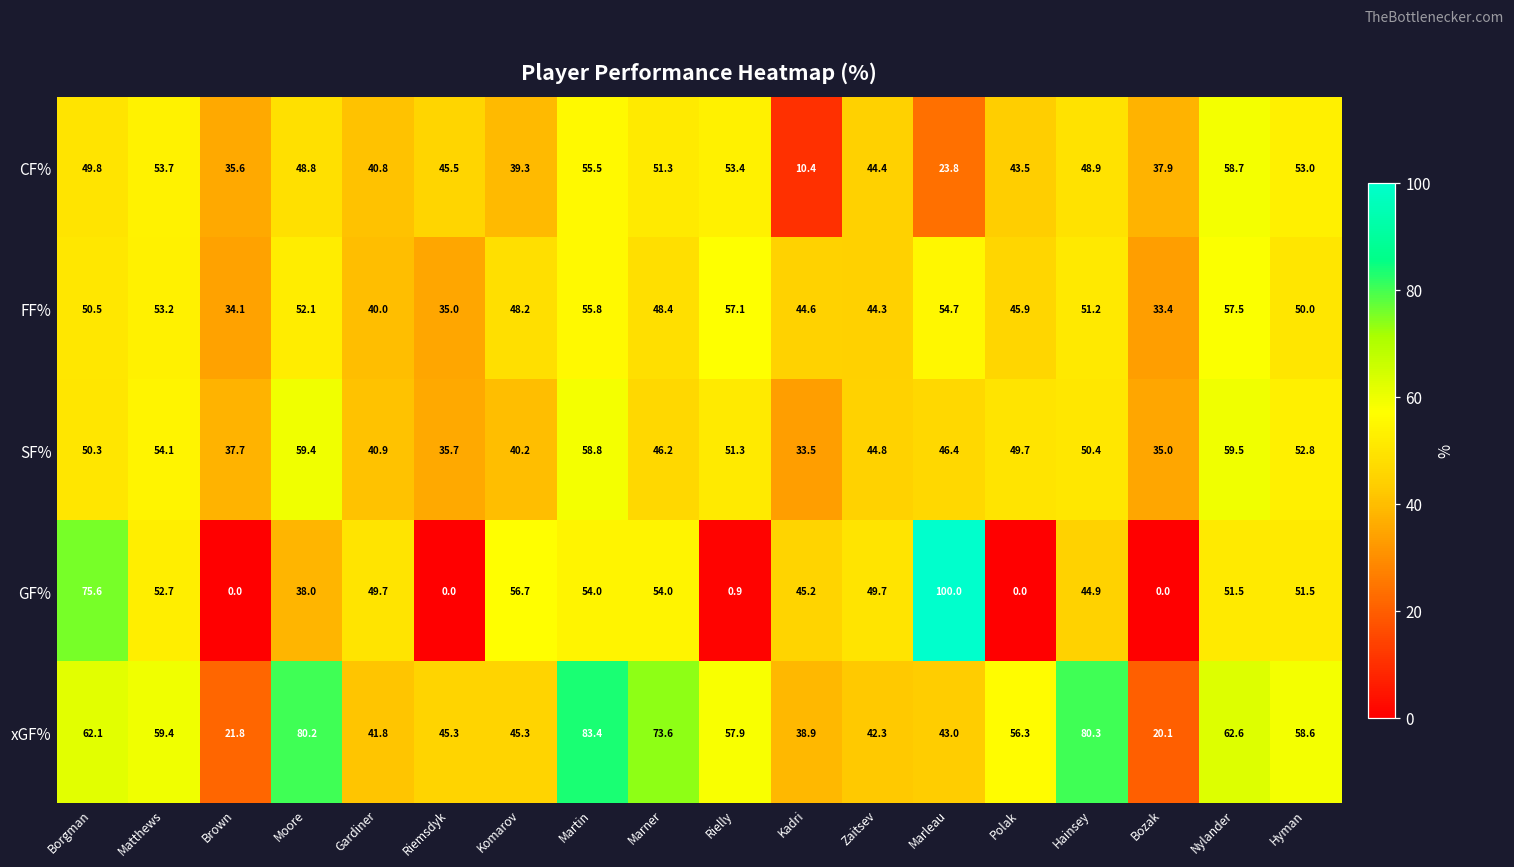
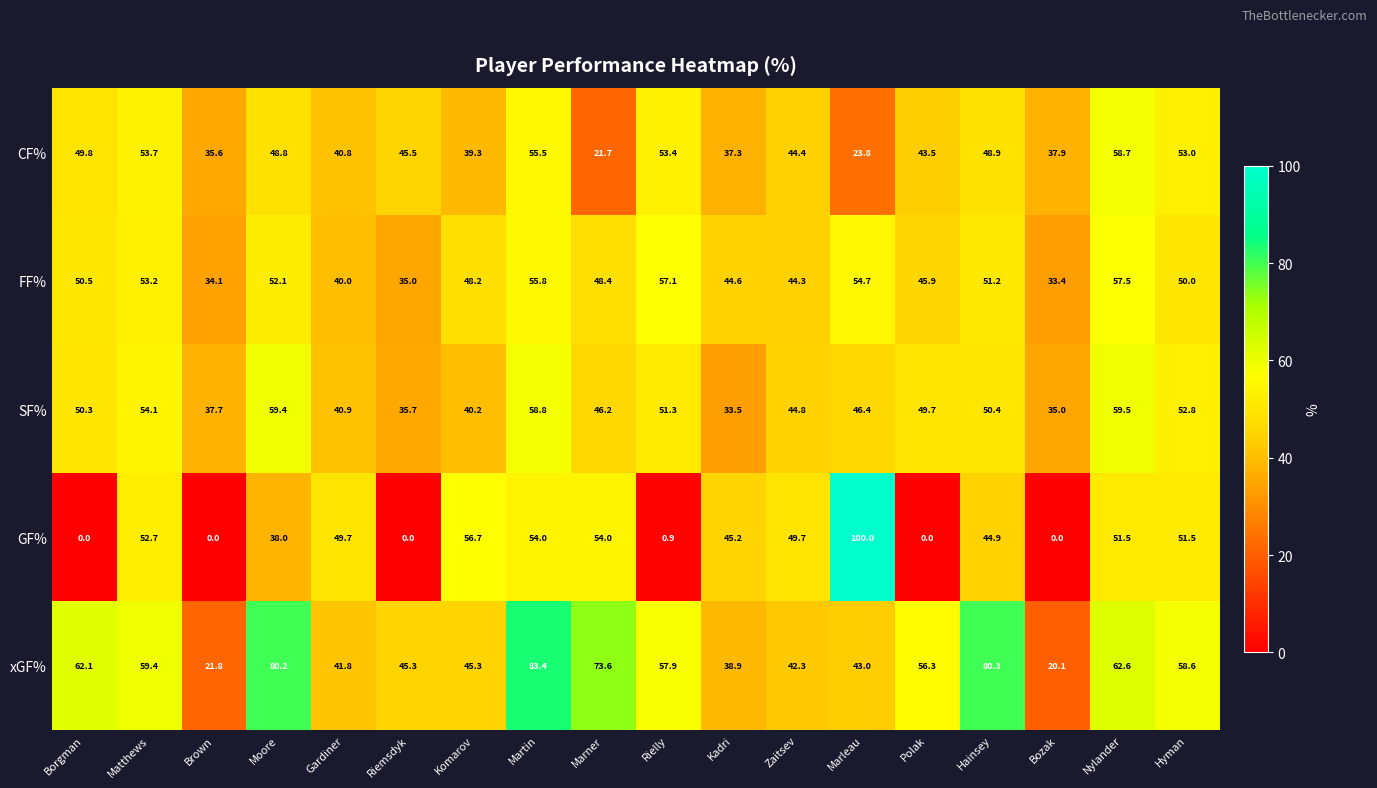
  {
    "CF%": {
      "Borgman": 49.8,
      "Matthews": 53.7,
      "Brown": 35.6,
      "Moore": 48.8,
      "Gardiner": 40.8,
      "Riemsdyk": 45.5,
      "Komarov": 39.3,
      "Martin": 55.5,
-     "Marner": 51.3,
+     "Marner": 21.7,
      "Rielly": 53.4,
-     "Kadri": 10.4,
+     "Kadri": 37.3,
      "Zaitsev": 44.4,
      "Marleau": 23.8,
      "Polak": 43.5,
      "Hainsey": 48.9,
      "Bozak": 37.9,
      "Nylander": 58.7,
      "Hyman": 53.0
    },
    "FF%": {
      "Borgman": 50.5,
      "Matthews": 53.2,
      "Brown": 34.1,
      "Moore": 52.1,
      "Gardiner": 40.0,
      "Riemsdyk": 35.0,
      "Komarov": 48.2,
      "Martin": 55.8,
      "Marner": 48.4,
      "Rielly": 57.1,
      "Kadri": 44.6,
      "Zaitsev": 44.3,
      "Marleau": 54.7,
      "Polak": 45.9,
      "Hainsey": 51.2,
      "Bozak": 33.4,
      "Nylander": 57.5,
      "Hyman": 50.0
    },
    "SF%": {
      "Borgman": 50.3,
      "Matthews": 54.1,
      "Brown": 37.7,
      "Moore": 59.4,
      "Gardiner": 40.9,
      "Riemsdyk": 35.7,
      "Komarov": 40.2,
      "Martin": 58.8,
      "Marner": 46.2,
      "Rielly": 51.3,
      "Kadri": 33.5,
      "Zaitsev": 44.8,
      "Marleau": 46.4,
      "Polak": 49.7,
      "Hainsey": 50.4,
      "Bozak": 35.0,
      "Nylander": 59.5,
      "Hyman": 52.8
    },
    "GF%": {
-     "Borgman": 75.6,
+     "Borgman": 0.0,
      "Matthews": 52.7,
      "Brown": 0.0,
      "Moore": 38.0,
      "Gardiner": 49.7,
      "Riemsdyk": 0.0,
      "Komarov": 56.7,
      "Martin": 54.0,
      "Marner": 54.0,
      "Rielly": 0.9,
      "Kadri": 45.2,
      "Zaitsev": 49.7,
      "Marleau": 100.0,
      "Polak": 0.0,
      "Hainsey": 44.9,
      "Bozak": 0.0,
      "Nylander": 51.5,
      "Hyman": 51.5
    },
    "xGF%": {
      "Borgman": 62.1,
      "Matthews": 59.4,
      "Brown": 21.8,
      "Moore": 80.2,
      "Gardiner": 41.8,
      "Riemsdyk": 45.3,
      "Komarov": 45.3,
      "Martin": 83.4,
      "Marner": 73.6,
      "Rielly": 57.9,
      "Kadri": 38.9,
      "Zaitsev": 42.3,
      "Marleau": 43.0,
      "Polak": 56.3,
      "Hainsey": 80.3,
      "Bozak": 20.1,
      "Nylander": 62.6,
      "Hyman": 58.6
    }
  }
